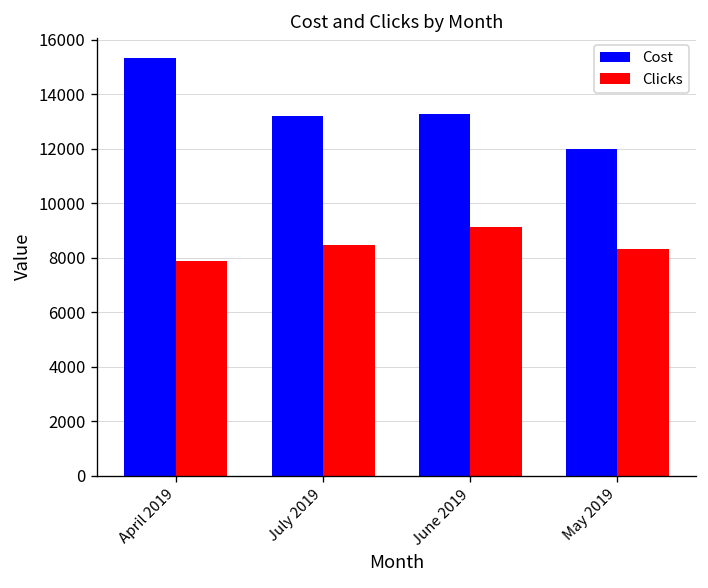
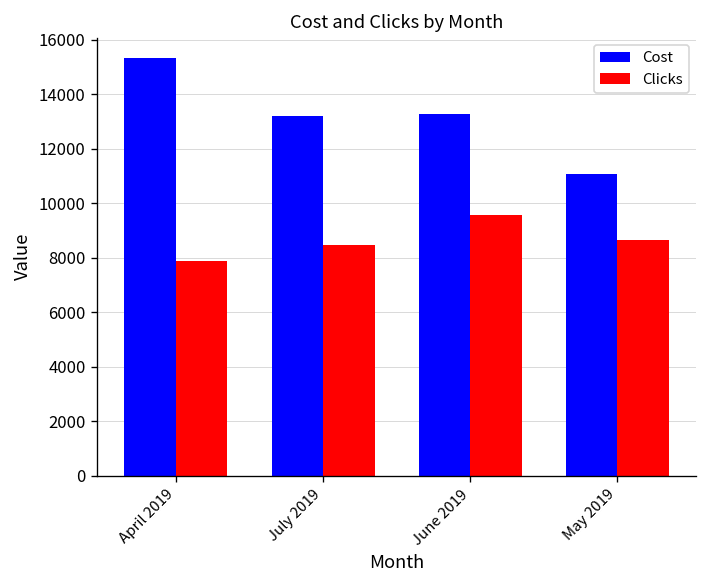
  {
    "Cost": {
      "April 2019": 15300,
      "July 2019": 13200,
      "June 2019": 13300,
-     "May 2019": 12000
+     "May 2019": 11100
    },
    "Clicks": {
      "April 2019": 7900,
      "July 2019": 8500,
-     "June 2019": 9100,
-     "May 2019": 8300
+     "June 2019": 9600,
+     "May 2019": 8700
    }
  }
